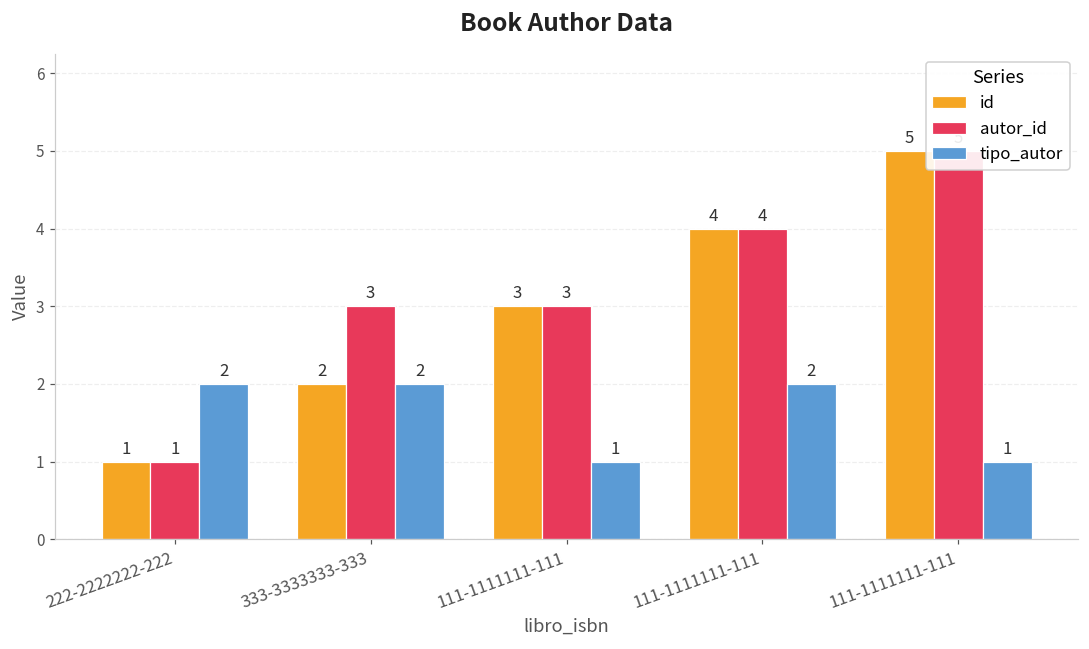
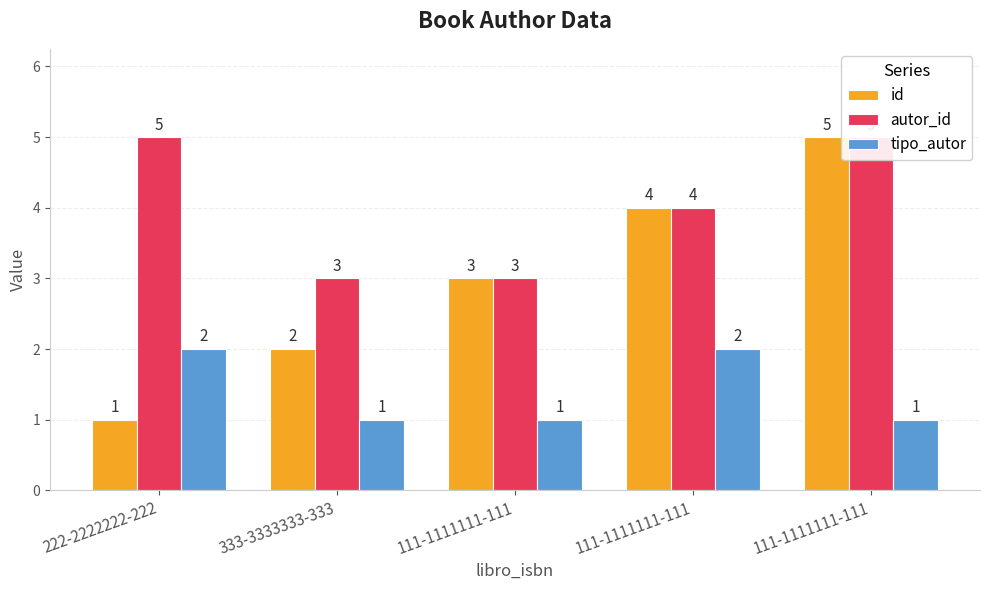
  {
    "id": {
      "222-2222222-222": 1,
      "333-3333333-333": 2
    },
    "autor_id": {
-     "222-2222222-222": 1,
+     "222-2222222-222": 5,
      "333-3333333-333": 3
    },
    "tipo_autor": {
      "222-2222222-222": 2,
-     "333-3333333-333": 2
+     "333-3333333-333": 1
    }
  }
